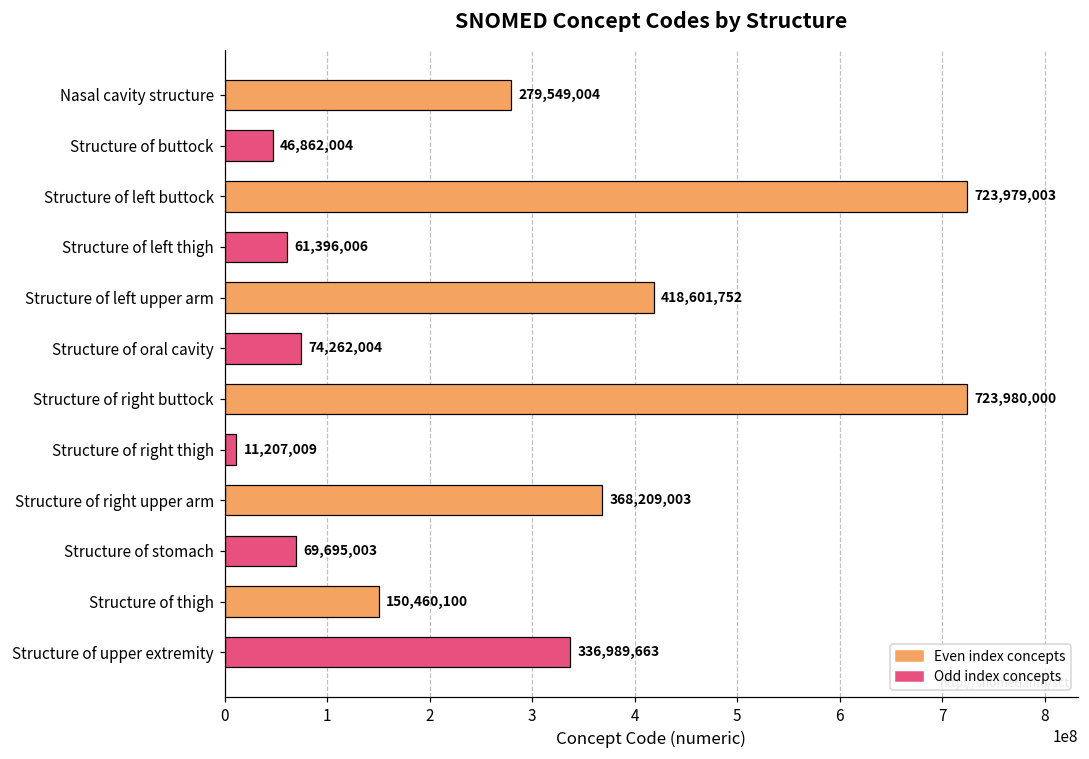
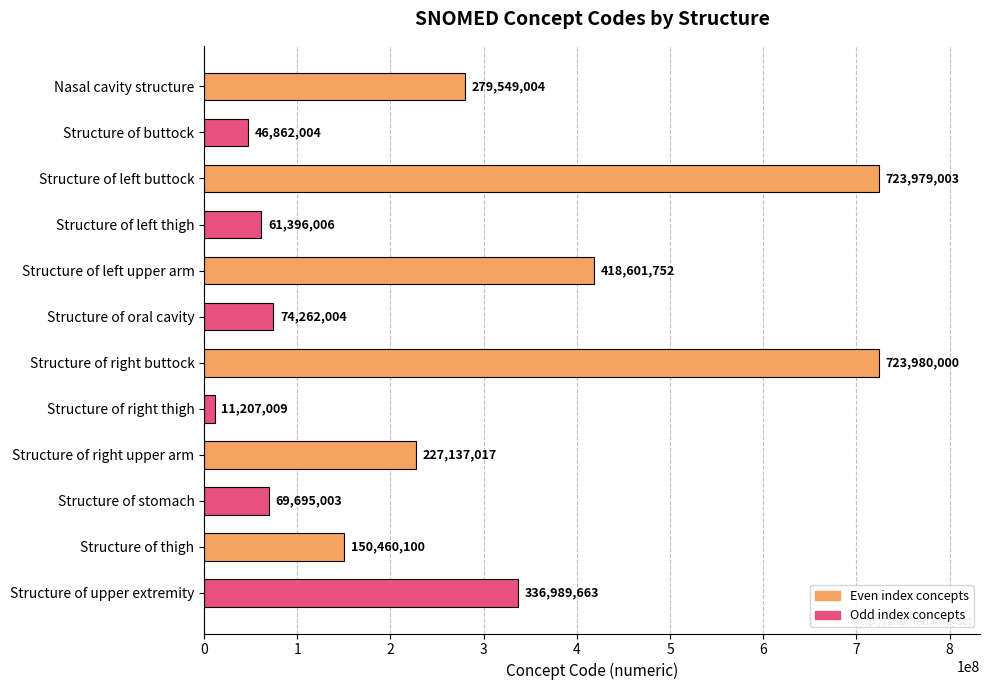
  {
    "Nasal cavity structure": "279,549,004",
    "Structure of buttock": "46,862,004",
    "Structure of left buttock": "723,979,003",
    "Structure of left thigh": "61,396,006",
    "Structure of left upper arm": "418,601,752",
    "Structure of oral cavity": "74,262,004",
    "Structure of right buttock": "723,980,000",
    "Structure of right thigh": "11,207,009",
-   "Structure of right upper arm": "368,209,003",
+   "Structure of right upper arm": "227,137,017",
    "Structure of stomach": "69,695,003",
    "Structure of thigh": "150,460,100",
    "Structure of upper extremity": "336,989,663"
  }
